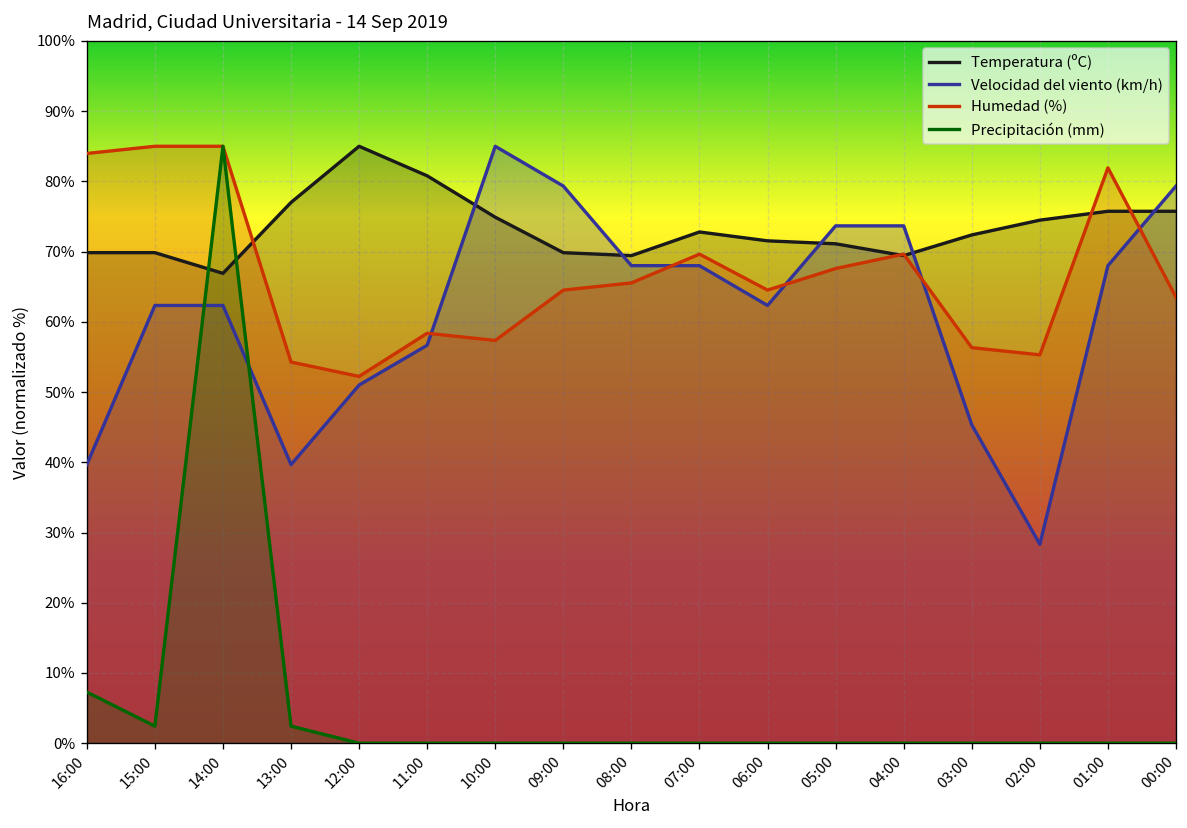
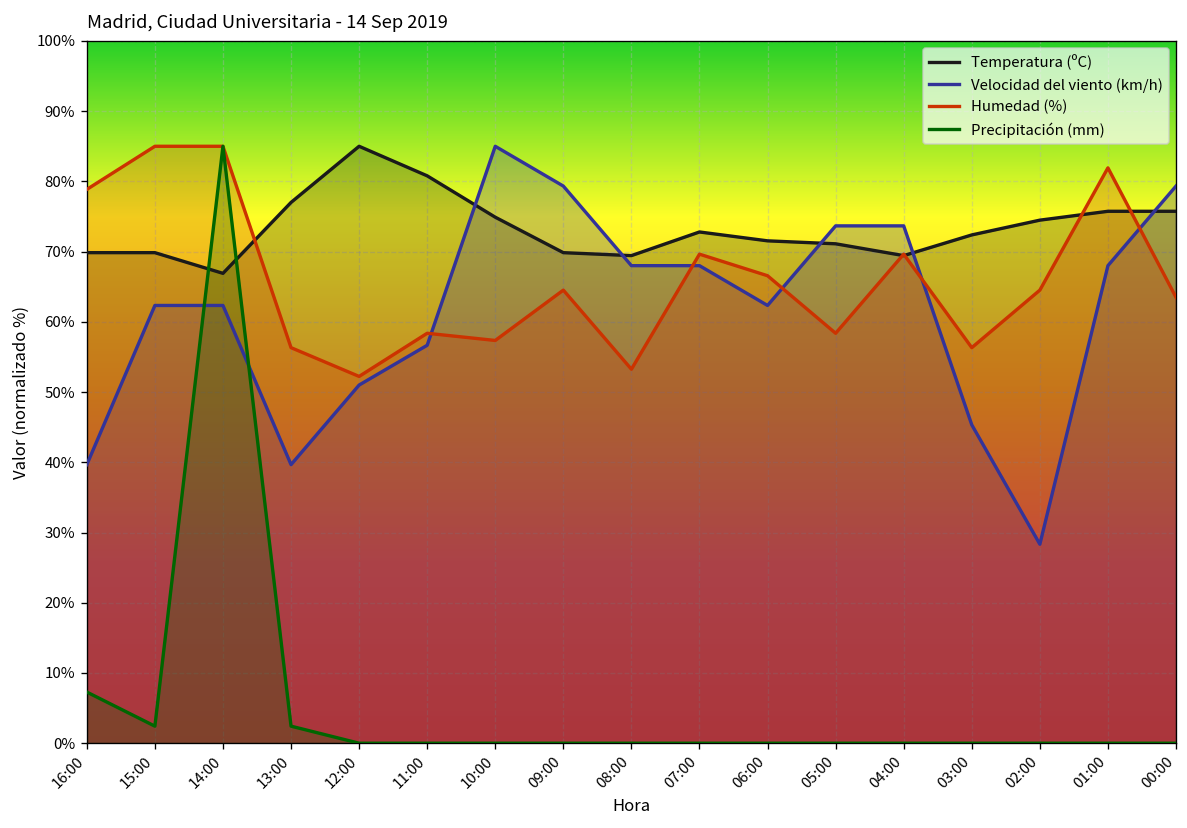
  {
    "Humedad (%)": {
-     "16:00": "84%",
+     "16:00": "79%",
      "15:00": "85%",
-     "13:00": "54%",
+     "13:00": "56%",
      "12:00": "52%",
      "11:00": "58%",
      "10:00": "57%",
      "09:00": "65%",
-     "08:00": "66%",
+     "08:00": "53%",
      "07:00": "70%",
-     "06:00": "65%",
-     "05:00": "68%",
+     "06:00": "67%",
+     "05:00": "58%",
      "03:00": "56%",
-     "02:00": "55%",
+     "02:00": "65%",
      "01:00": "82%",
      "00:00": "63%"
    }
  }
